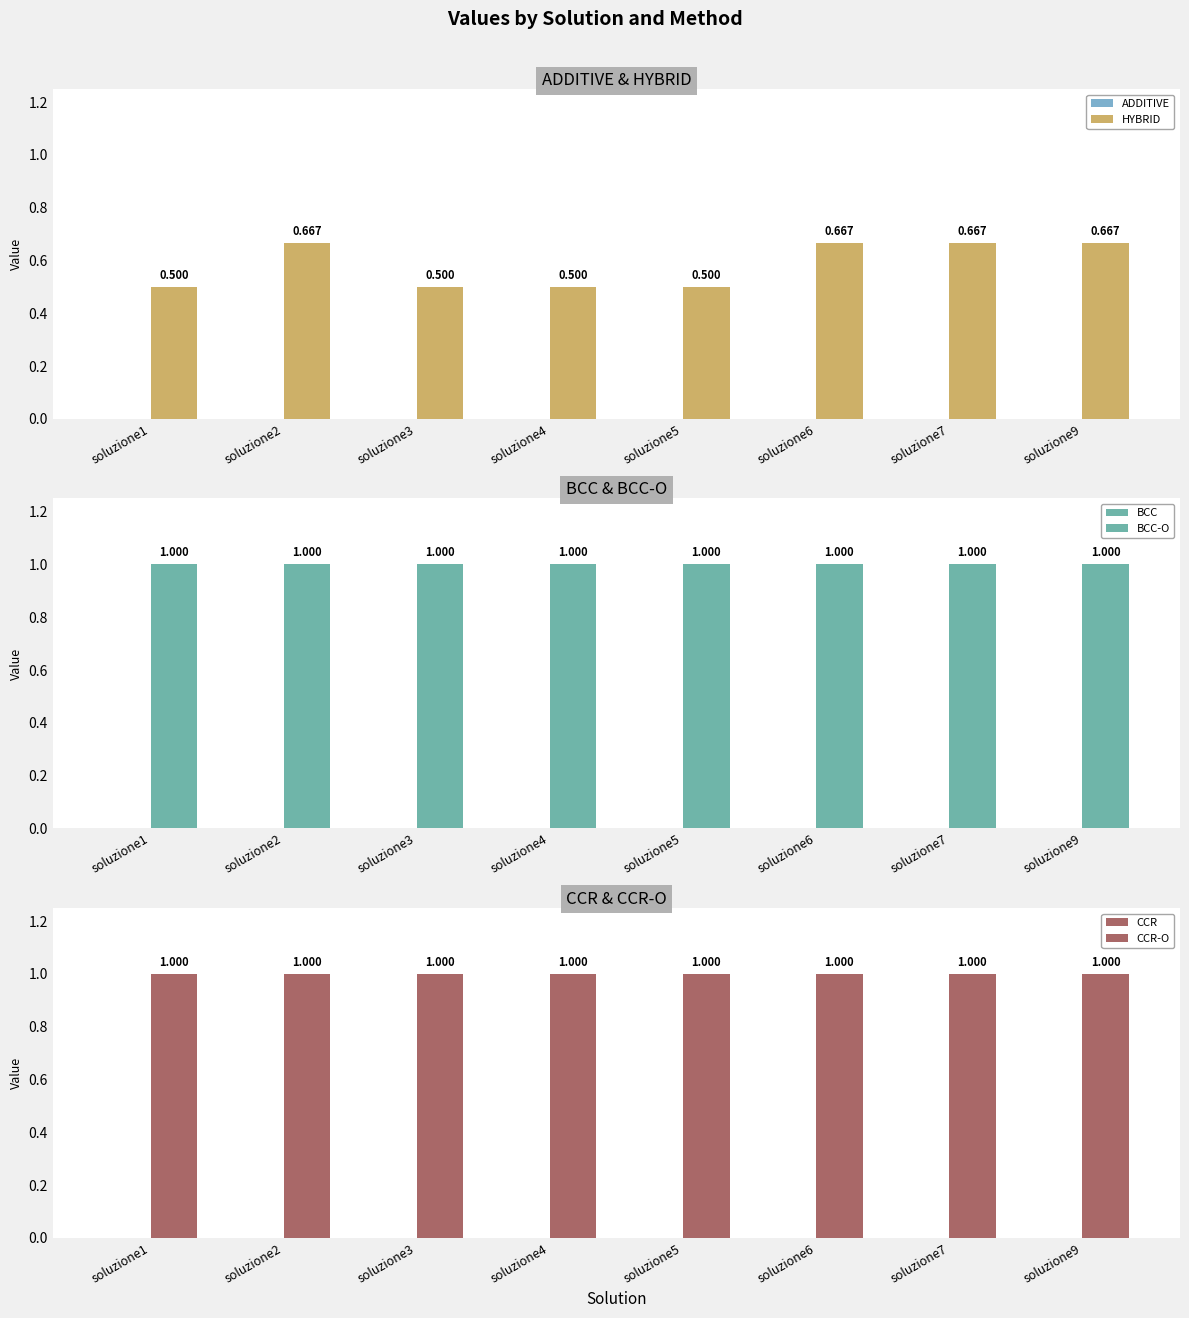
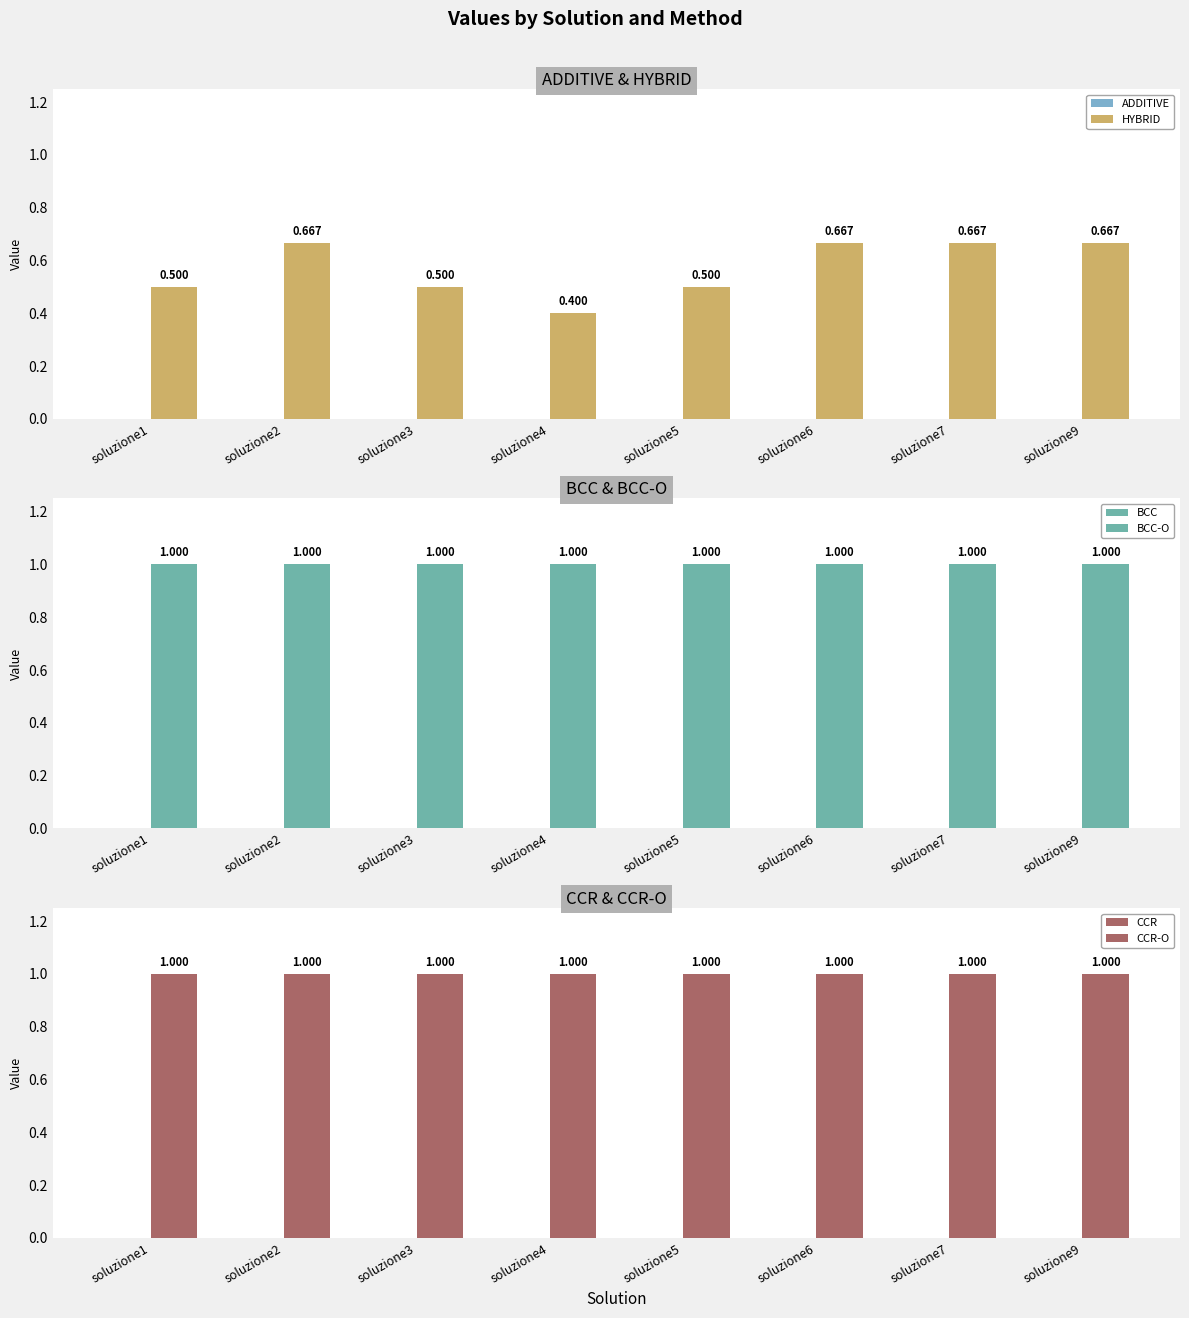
  {
    "ADDITIVE & HYBRID": {
      "ADDITIVE": {
        "soluzione1": 0.00,
        "soluzione2": 0.00,
        "soluzione3": 0.00,
        "soluzione4": 0.00,
        "soluzione5": 0.00,
        "soluzione7": 0.00,
        "soluzione9": 0.00
      },
      "HYBRID": {
        "soluzione1": 0.500,
        "soluzione2": 0.667,
        "soluzione3": 0.500,
-       "soluzione4": 0.500,
+       "soluzione4": 0.400,
        "soluzione5": 0.500,
        "soluzione6": 0.667,
        "soluzione7": 0.667,
        "soluzione9": 0.667
      }
    }
  }
